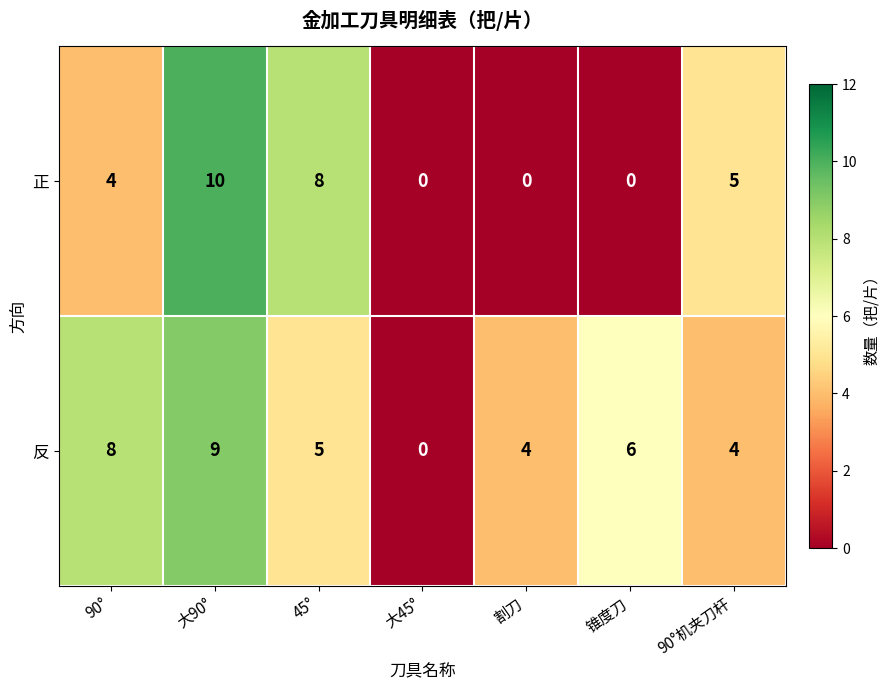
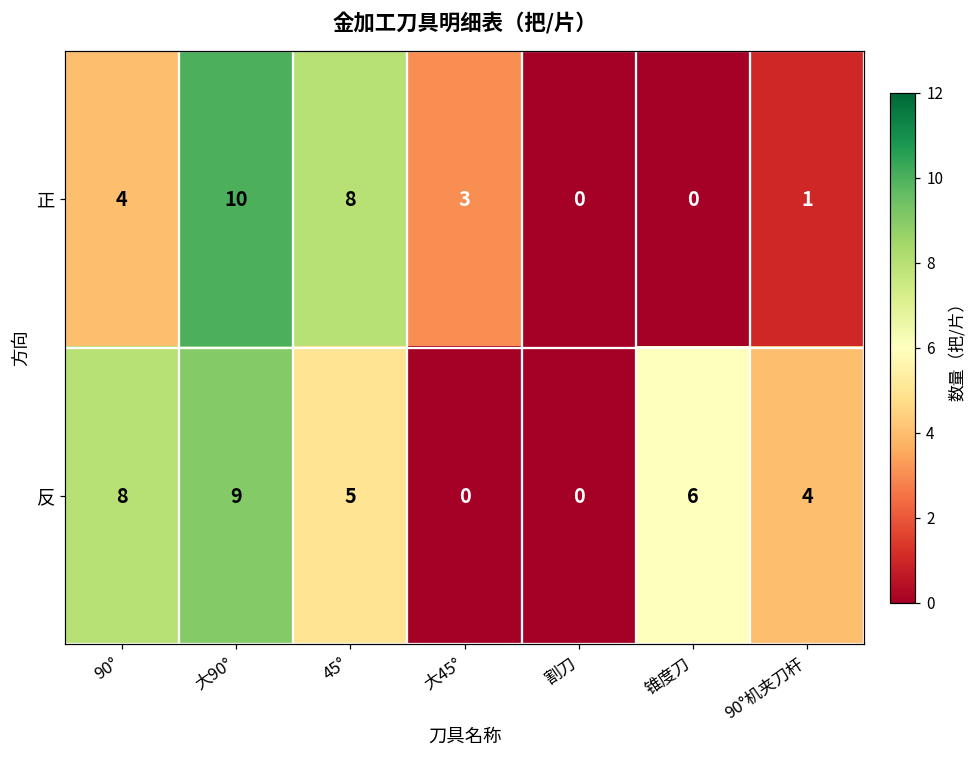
  {
    "正": {
      "90°": 4,
      "大90°": 10,
      "45°": 8,
-     "大45°": 0,
+     "大45°": 3,
      "割刀": 0,
      "锥度刀": 0,
-     "90°机夹刀杆": 5
+     "90°机夹刀杆": 1
    },
    "反": {
      "90°": 8,
      "大90°": 9,
      "45°": 5,
      "大45°": 0,
-     "割刀": 4,
+     "割刀": 0,
      "锥度刀": 6,
      "90°机夹刀杆": 4
    }
  }
